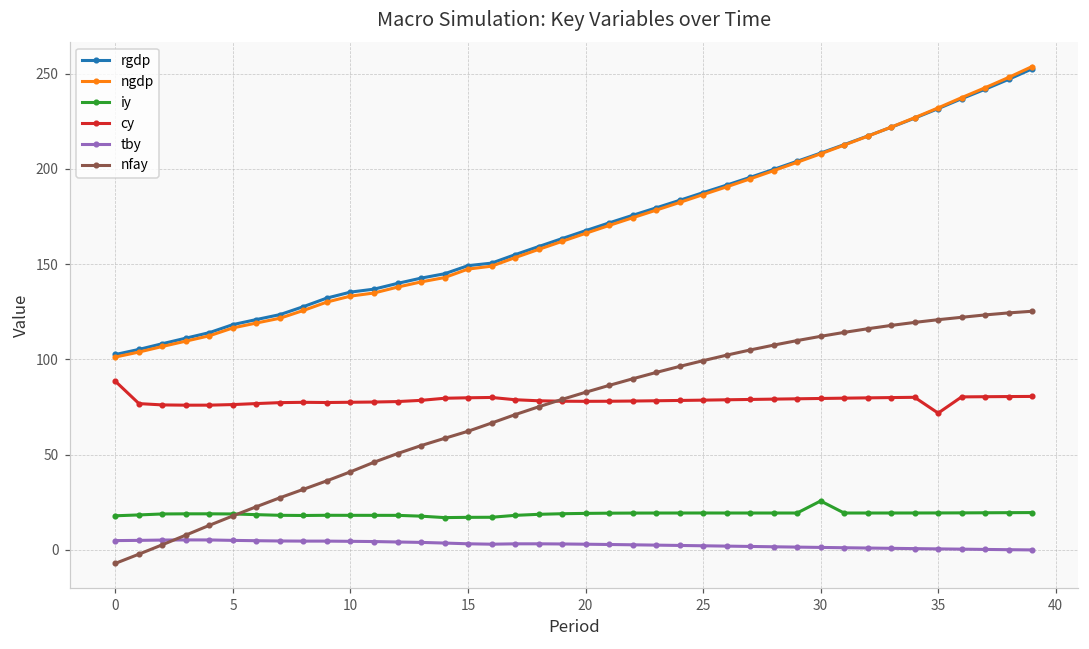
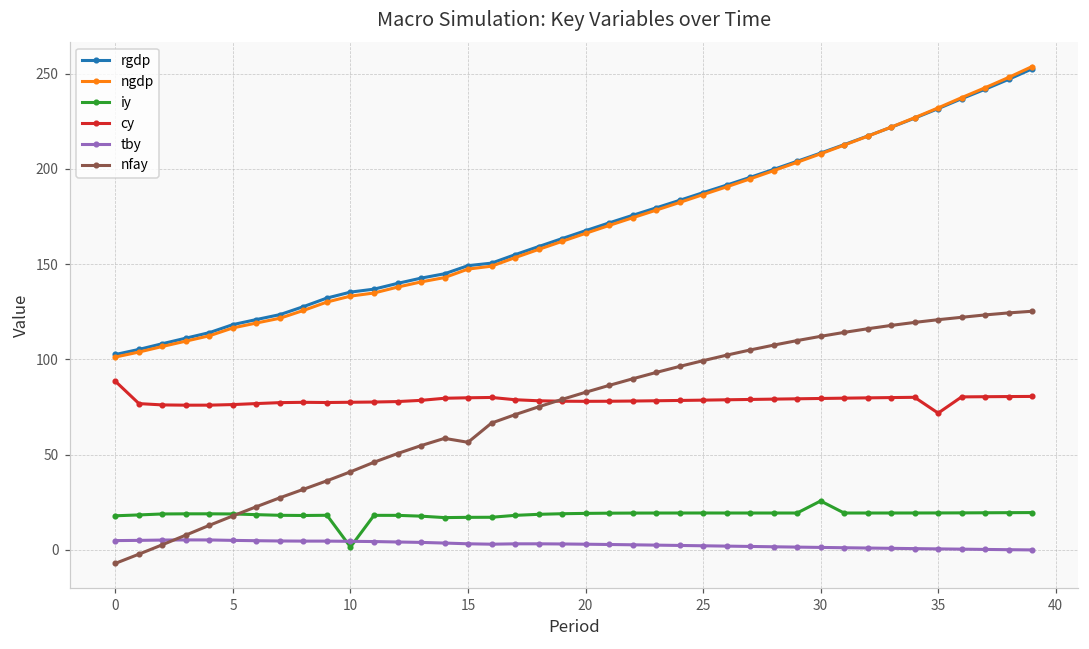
  {
    "rgdp": {
      "5": 118,
      "10": 135,
      "15": 149
    },
    "ngdp": {
      "5": 116,
      "10": 133,
      "15": 147
    },
    "iy": {
      "0": 18,
-     "10": 18,
+     "10": 1,
      "15": 17,
      "20": 19,
      "25": 19,
      "30": 26,
      "35": 19
    },
    "cy": {
      "0": 88,
      "5": 76,
      "10": 77,
      "15": 80,
      "20": 78,
      "25": 79,
      "30": 79,
      "35": 72
    },
    "tby": {
      "0": 5,
      "5": 5,
      "10": 4,
      "15": 3,
      "20": 3,
      "25": 2,
      "30": 1,
      "35": 0
    },
    "nfay": {
      "0": -7,
      "10": 41,
-     "15": 62,
+     "15": 56,
      "20": 83,
      "25": 99,
      "30": 112,
      "35": 121
    }
  }
